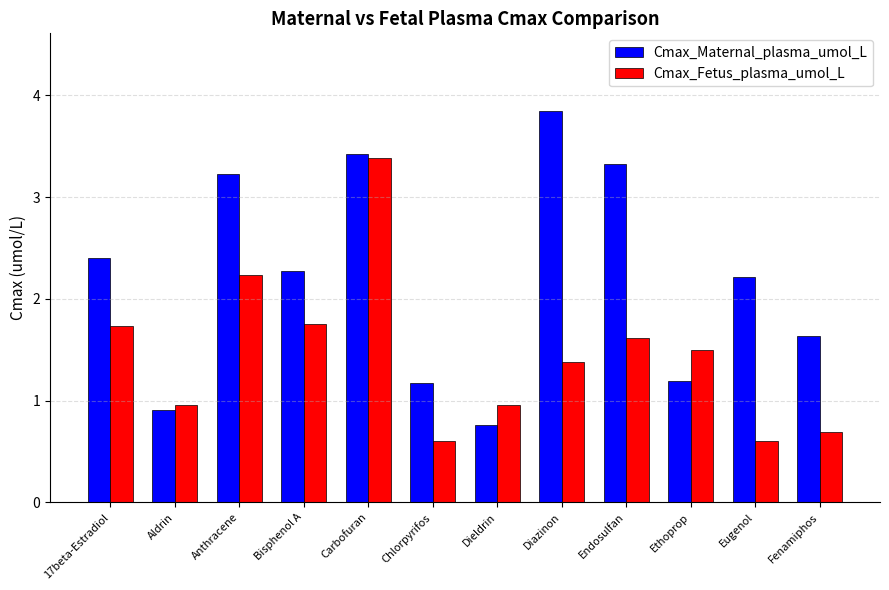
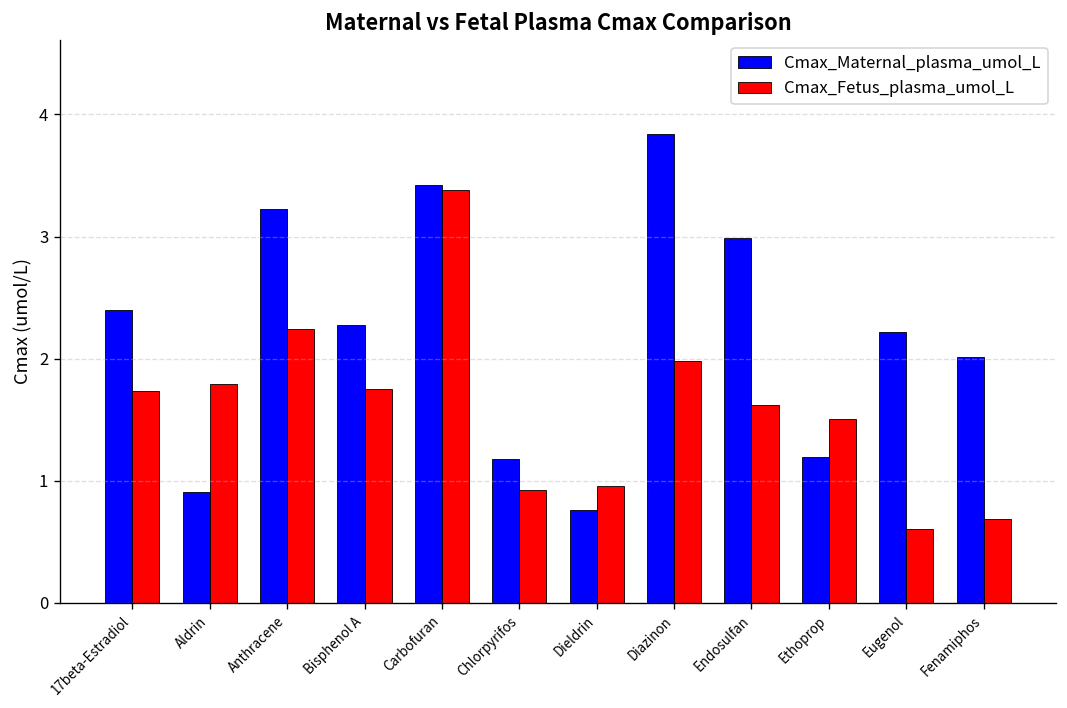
  {
    "Cmax_Maternal_plasma_umol_L": {
      "17beta-Estradiol": 2.40,
      "Aldrin": 0.90,
      "Anthracene": 3.22,
      "Bisphenol A": 2.28,
      "Carbofuran": 3.42,
      "Chlorpyrifos": 1.18,
      "Dieldrin": 0.76,
      "Diazinon": 3.84,
-     "Endosulfan": 3.33,
+     "Endosulfan": 2.99,
      "Ethoprop": 1.19,
      "Eugenol": 2.22,
-     "Fenamiphos": 1.64
+     "Fenamiphos": 2.01
    },
    "Cmax_Fetus_plasma_umol_L": {
      "17beta-Estradiol": 1.73,
-     "Aldrin": 0.96,
+     "Aldrin": 1.79,
      "Anthracene": 2.24,
      "Bisphenol A": 1.75,
      "Carbofuran": 3.39,
-     "Chlorpyrifos": 0.60,
+     "Chlorpyrifos": 0.93,
      "Dieldrin": 0.96,
-     "Diazinon": 1.38,
+     "Diazinon": 1.98,
      "Endosulfan": 1.62,
      "Ethoprop": 1.50,
      "Eugenol": 0.61,
      "Fenamiphos": 0.69
    }
  }
